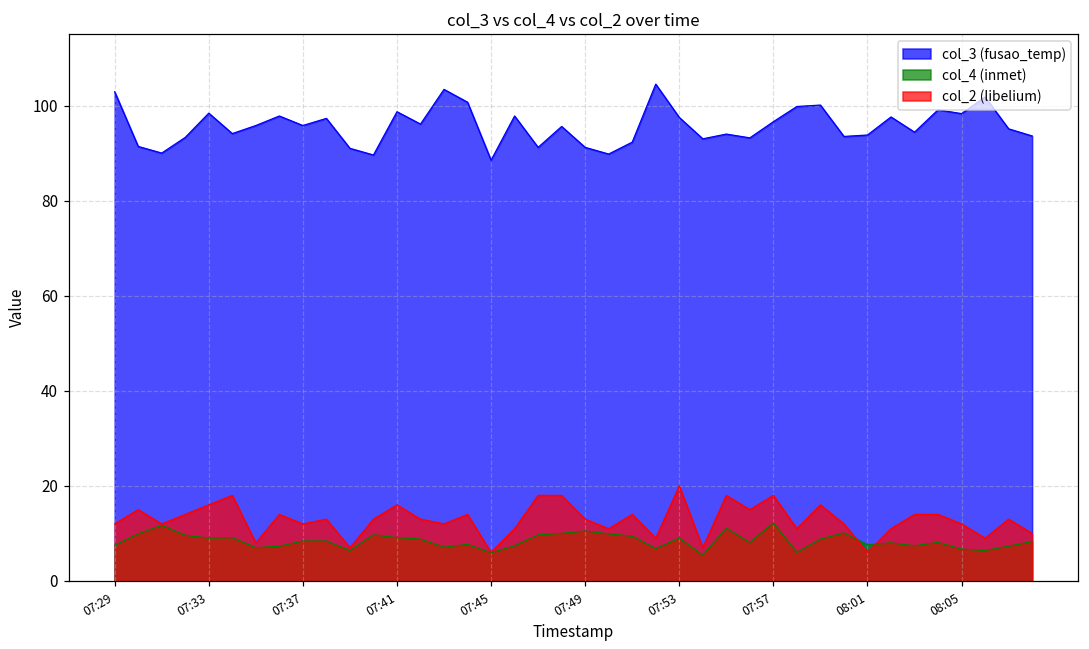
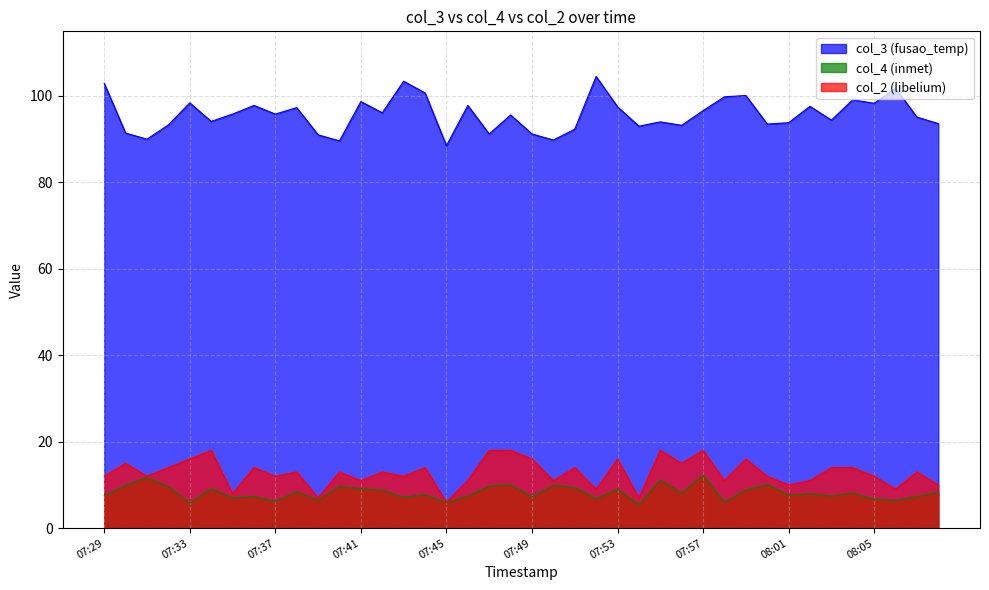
  {
    "col_3 (fusao_temp)": {
      "07:29": 103,
      "07:33": 98,
      "07:37": 96,
      "07:41": 99,
      "07:45": 89,
      "07:49": 91,
      "07:53": 98,
      "07:57": 97,
      "08:01": 94,
      "08:05": 98
    },
    "col_4 (inmet)": {
      "07:29": 8,
-     "07:33": 9,
-     "07:37": 8,
+     "07:33": 6,
+     "07:37": 6,
      "07:41": 9,
-     "07:49": 11,
+     "07:49": 7,
      "07:53": 9,
      "07:57": 12,
      "08:01": 8,
      "08:05": 7
    },
    "col_2 (libelium)": {
      "07:29": 12,
      "07:33": 16,
      "07:37": 12,
-     "07:41": 16,
-     "07:49": 13,
-     "07:53": 20,
+     "07:41": 11,
+     "07:49": 16,
+     "07:53": 16,
      "07:57": 18,
-     "08:01": 6,
+     "08:01": 10,
      "08:05": 12
    }
  }
